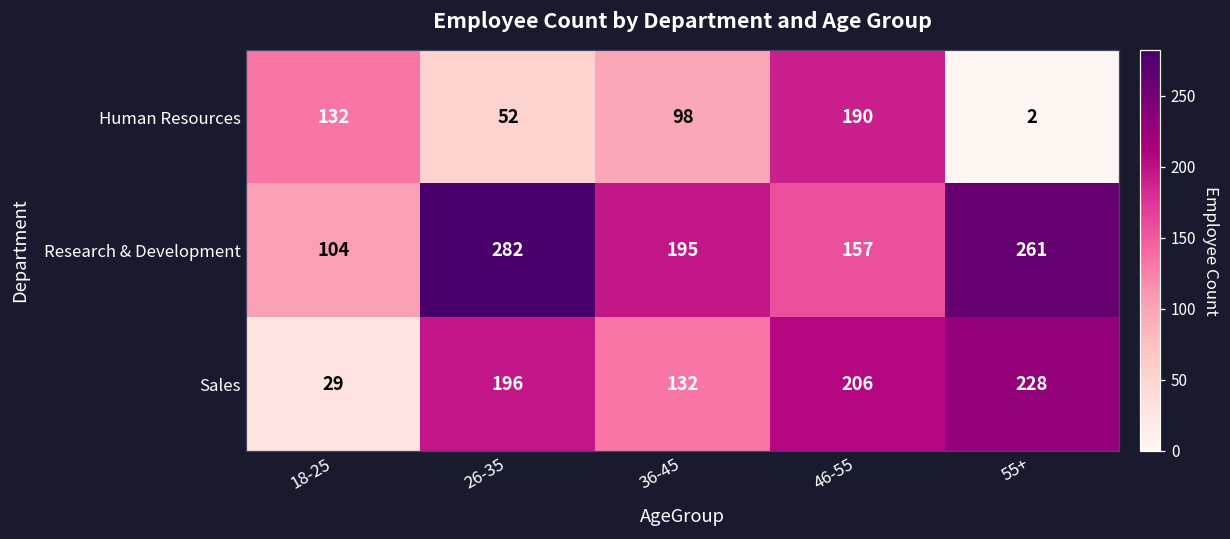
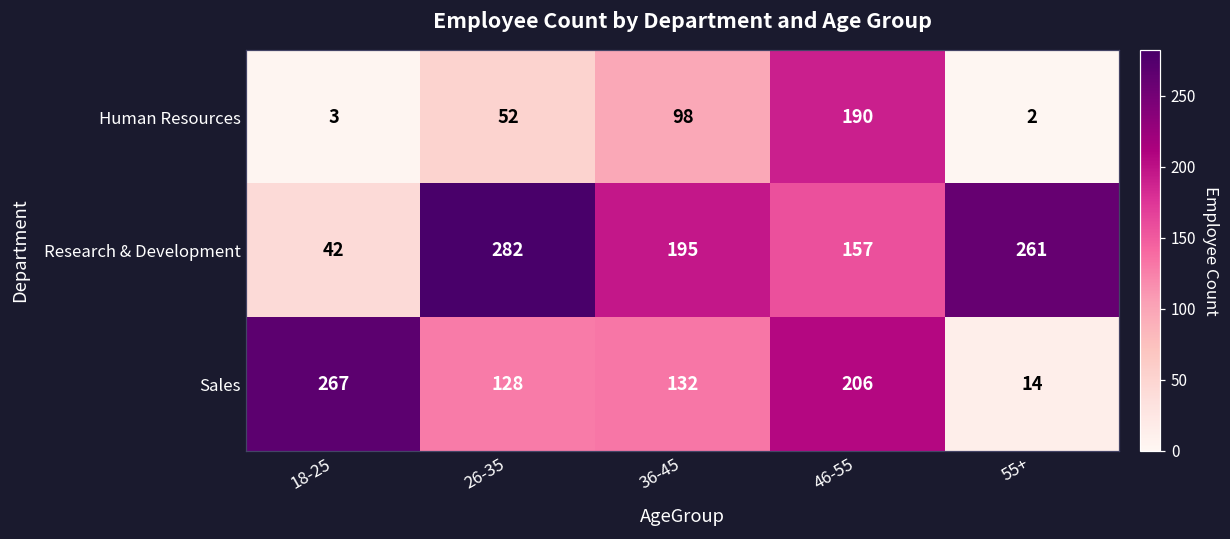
  {
    "Human Resources": {
-     "18-25": 132,
+     "18-25": 3,
      "26-35": 52,
      "36-45": 98,
      "46-55": 190,
      "55+": 2
    },
    "Research & Development": {
-     "18-25": 104,
+     "18-25": 42,
      "26-35": 282,
      "36-45": 195,
      "46-55": 157,
      "55+": 261
    },
    "Sales": {
-     "18-25": 29,
-     "26-35": 196,
+     "18-25": 267,
+     "26-35": 128,
      "36-45": 132,
      "46-55": 206,
-     "55+": 228
+     "55+": 14
    }
  }
